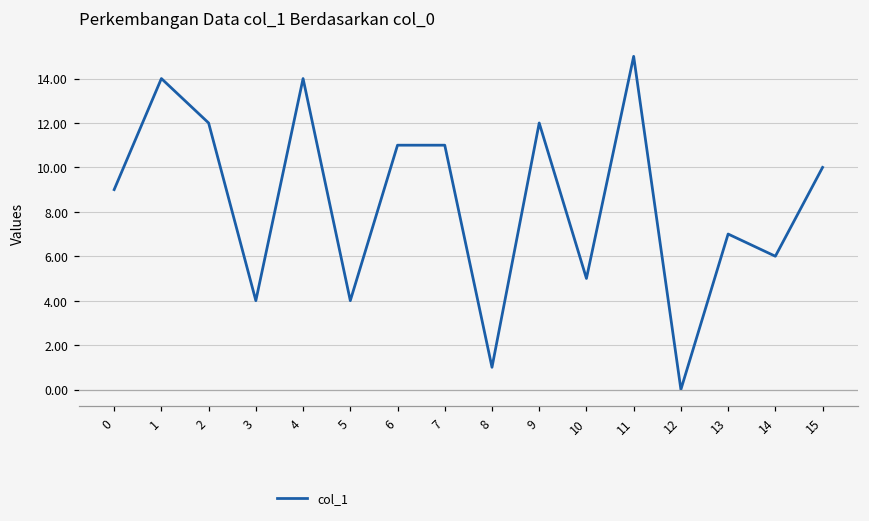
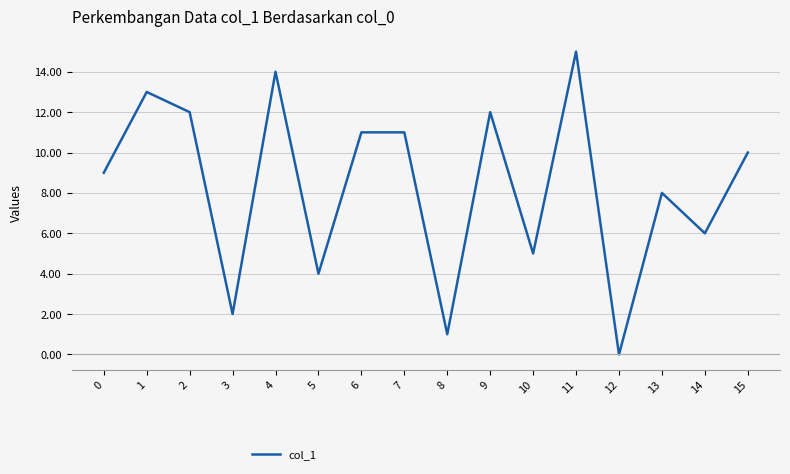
  {
    "0": 9,
-   "1": 14,
+   "1": 13,
    "2": 12,
-   "3": 4,
+   "3": 2,
    "4": 14,
    "5": 4,
    "6": 11,
    "7": 11,
    "8": 1,
    "9": 12,
    "10": 5,
    "11": 15,
    "12": 0,
-   "13": 7,
+   "13": 8,
    "14": 6,
    "15": 10
  }
